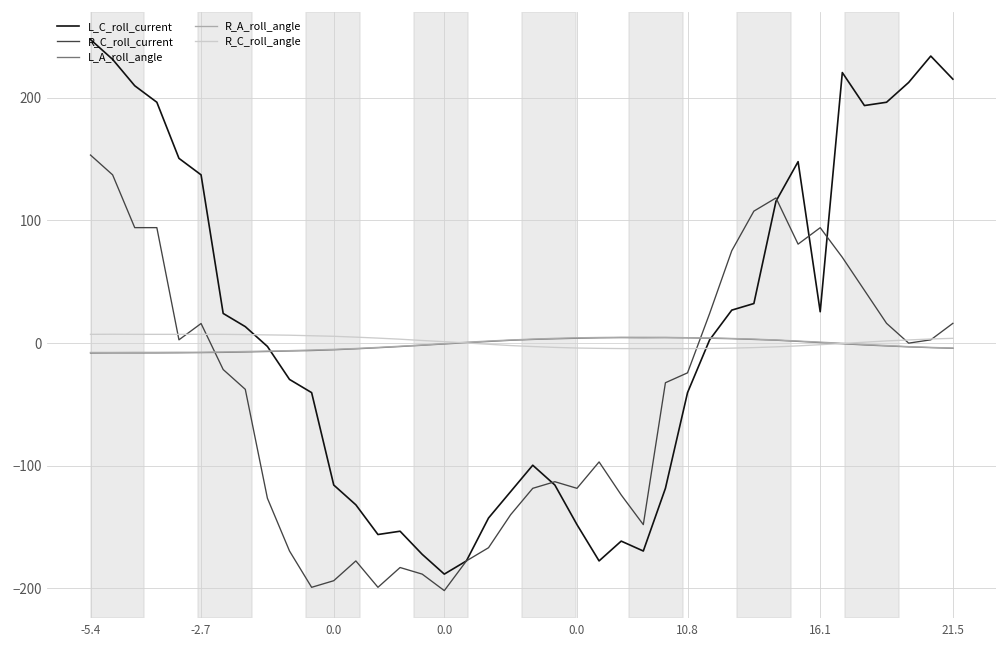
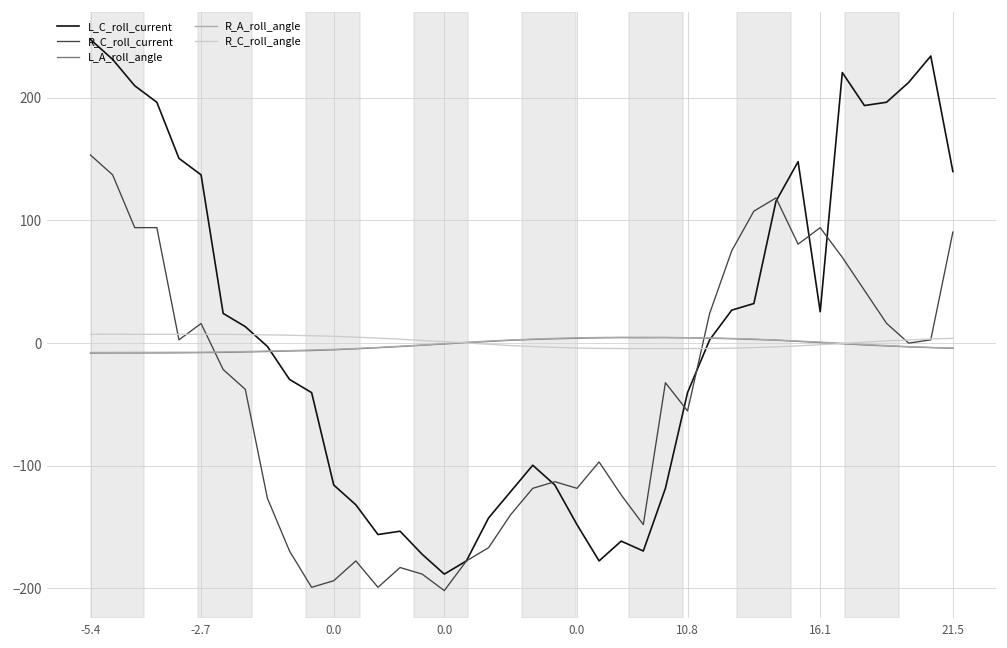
  {
    "L_C_roll_current": {
      "-5.4": 247,
      "-2.7": 137,
      "10.8": -40,
      "16.1": 26,
-     "21.5": 215
+     "21.5": 140
    },
    "R_C_roll_current": {
      "-5.4": 153,
      "-2.7": 16,
-     "10.8": -24,
+     "10.8": -55,
      "16.1": 94,
-     "21.5": 16
+     "21.5": 91
    }
  }
